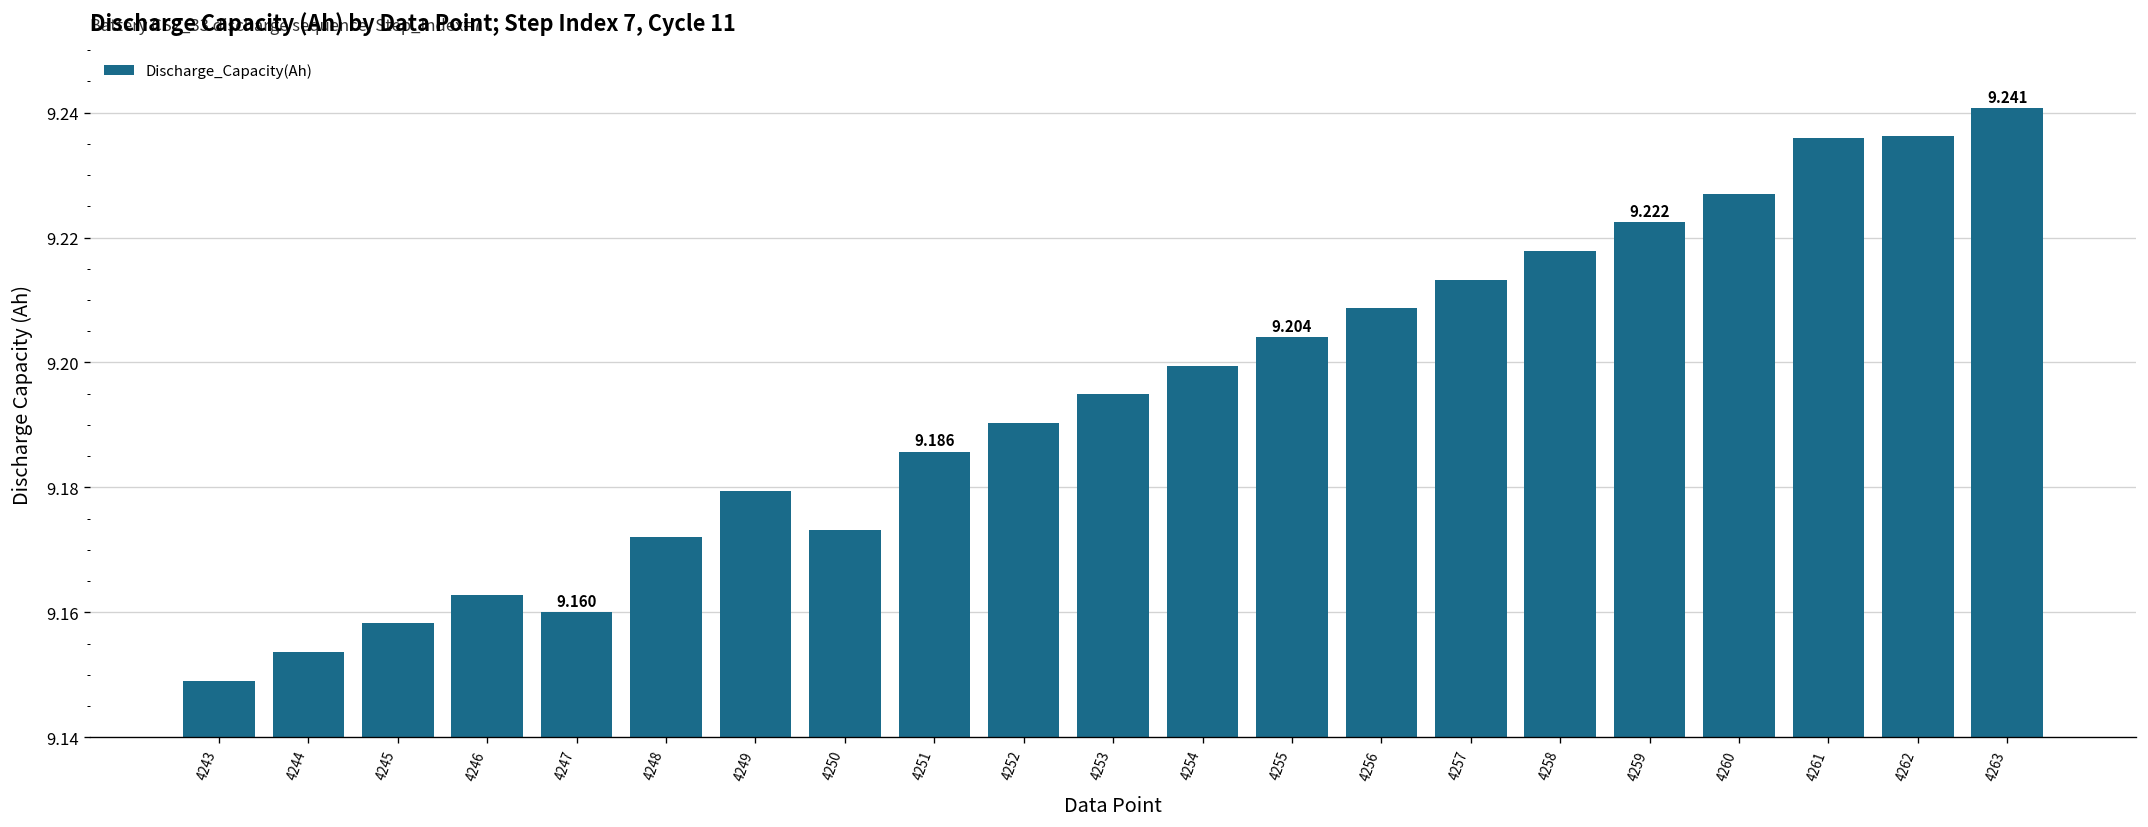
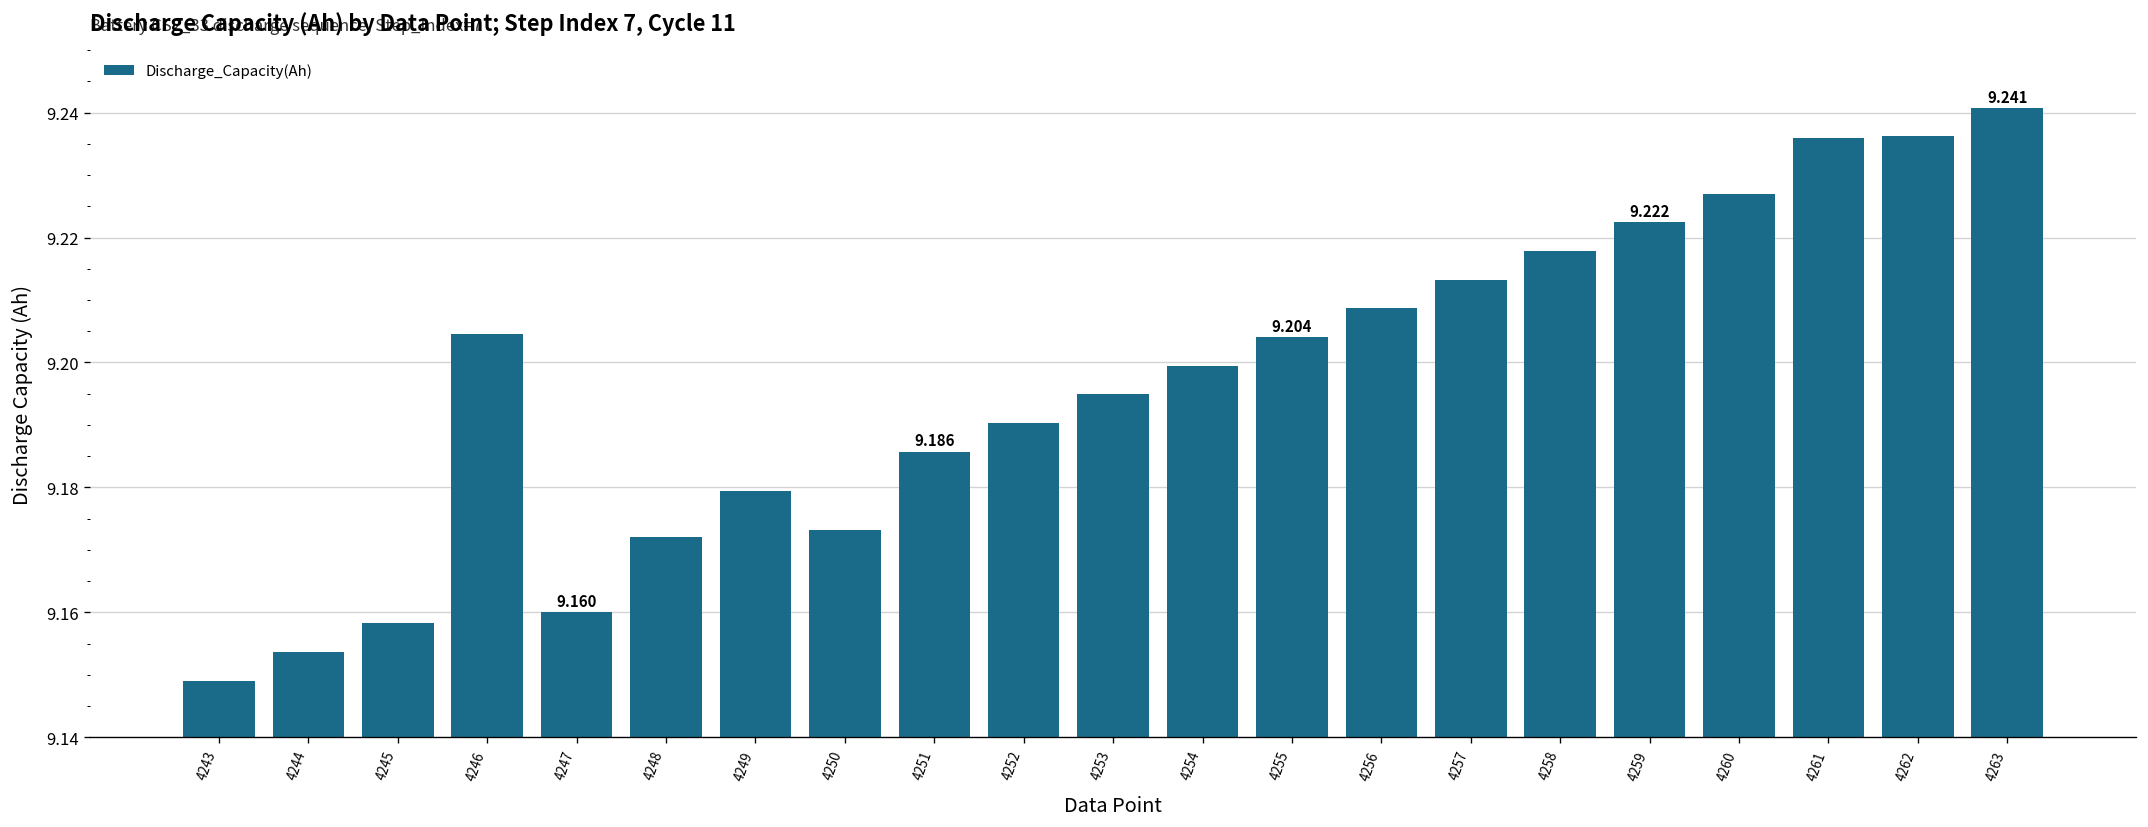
  {
    "4243": 9.149,
    "4244": 9.154,
    "4245": 9.158,
-   "4246": 9.163,
+   "4246": 9.205,
    "4248": 9.172,
    "4249": 9.179,
    "4250": 9.173,
    "4252": 9.190,
    "4253": 9.195,
    "4254": 9.200,
    "4256": 9.209,
    "4257": 9.213,
    "4258": 9.218,
    "4260": 9.227,
    "4261": 9.236,
    "4262": 9.236
  }
